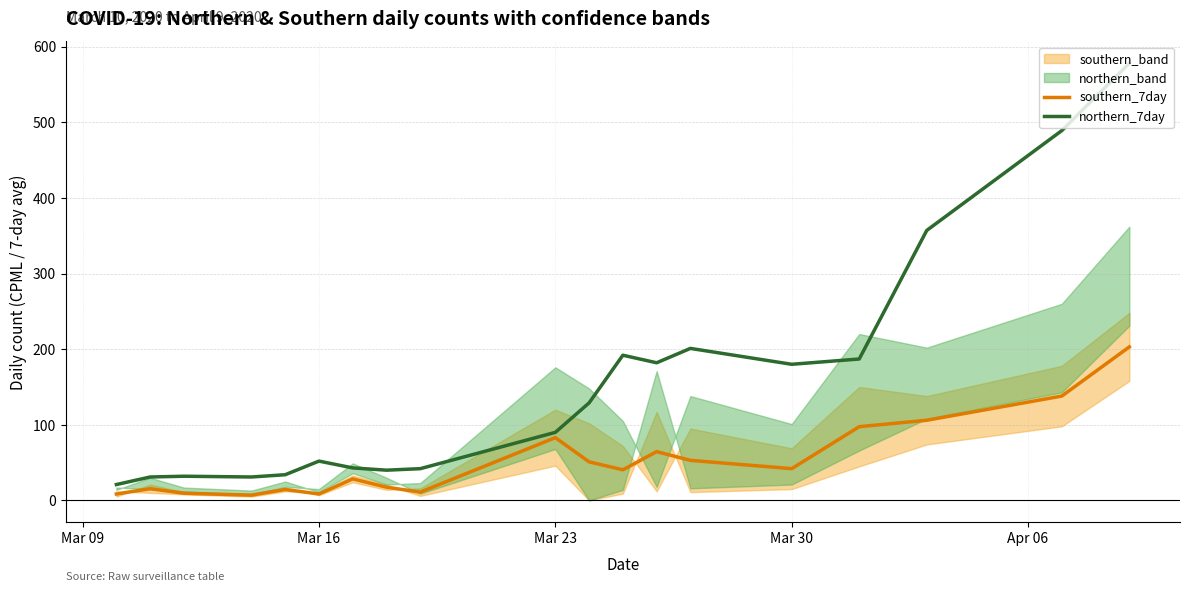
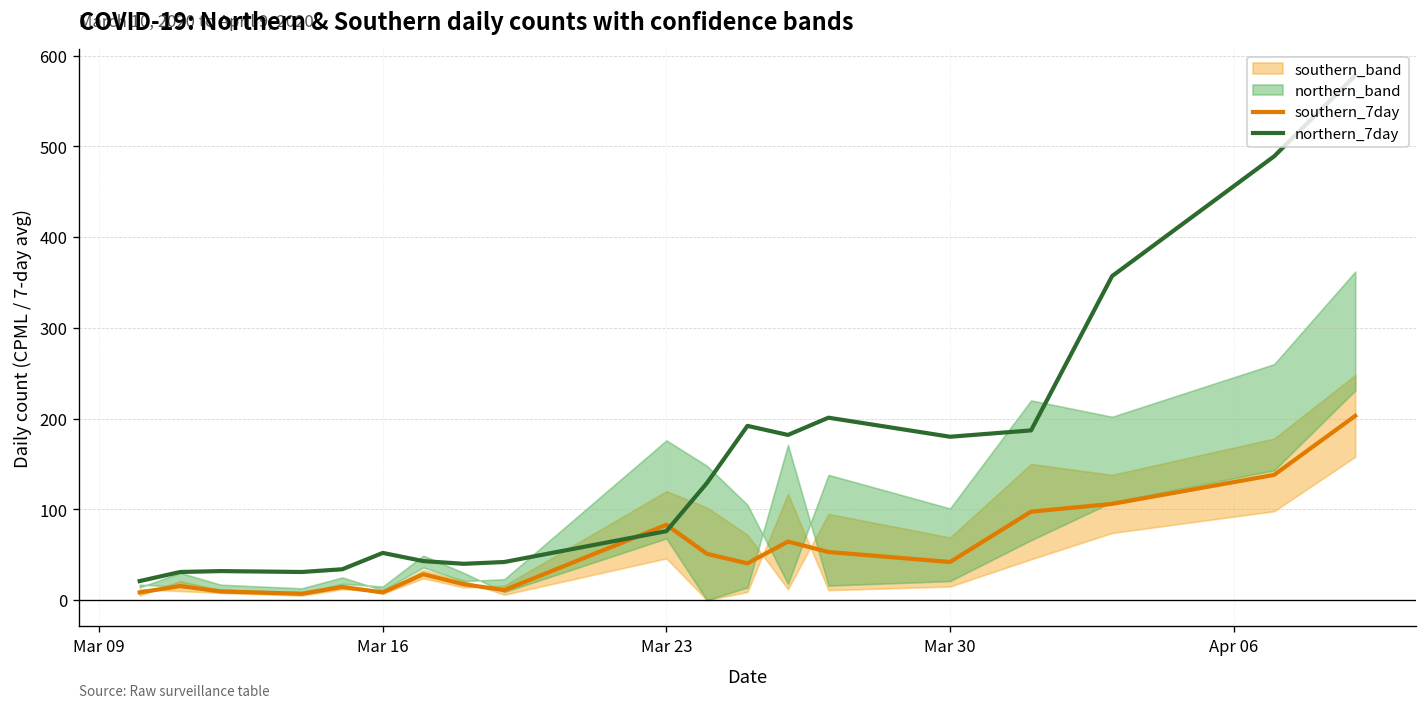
  {
    "northern_7day": {
      "Mar 16": 50,
-     "Mar 23": 90,
+     "Mar 23": 80,
      "Mar 30": 180
    }
  }
